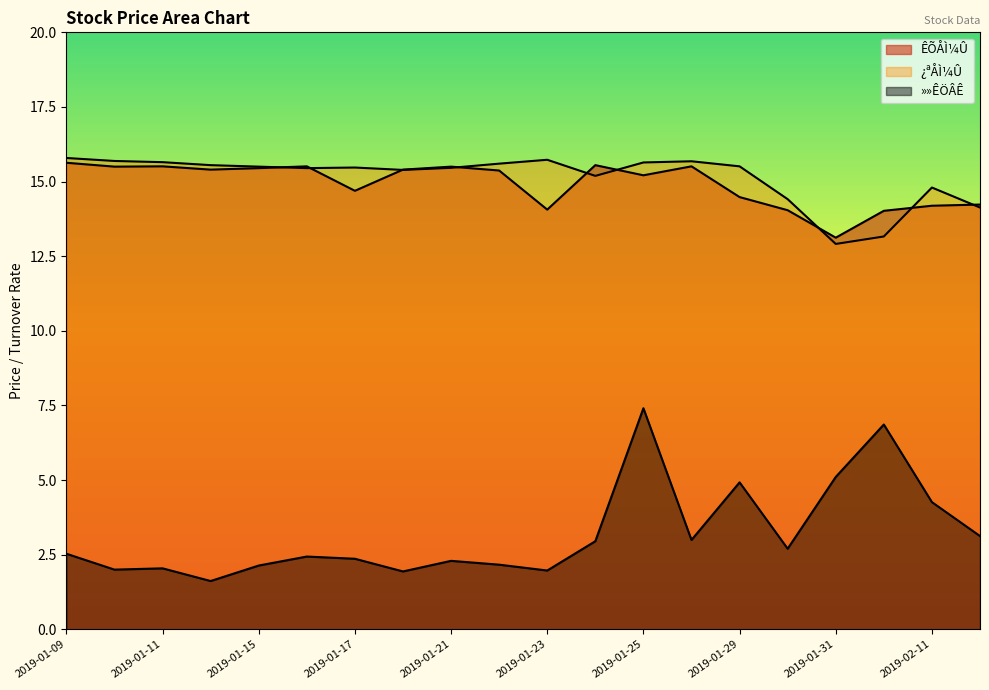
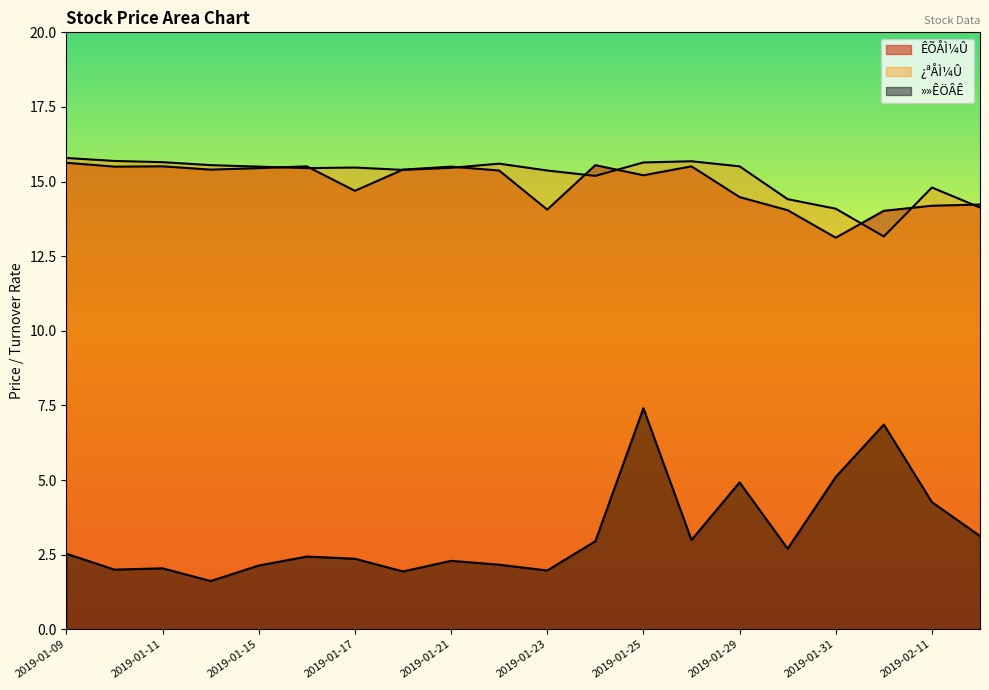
  {
    "ÊÕÅÌ¼Û": {
      "2019-01-09": 15.6,
      "2019-01-11": 15.5,
      "2019-01-17": 14.7,
      "2019-01-23": 14.1,
      "2019-01-25": 15.2,
      "2019-01-29": 14.5,
      "2019-01-31": 13.1,
      "2019-02-11": 14.2
    },
    "¿ªÅÌ¼Û": {
      "2019-01-09": 15.8,
      "2019-01-11": 15.7,
      "2019-01-17": 15.5,
-     "2019-01-23": 15.7,
+     "2019-01-23": 15.4,
      "2019-01-25": 15.6,
      "2019-01-29": 15.5,
-     "2019-01-31": 12.9,
+     "2019-01-31": 14.1,
      "2019-02-11": 14.8
    },
    "»»ÊÖÂÊ": {
      "2019-01-09": 2.5,
      "2019-01-11": 2.0,
      "2019-01-15": 2.1,
      "2019-01-17": 2.4,
      "2019-01-21": 2.3,
      "2019-01-23": 2.0,
      "2019-01-25": 7.4,
      "2019-01-29": 4.9,
      "2019-01-31": 5.1,
      "2019-02-11": 4.3
    }
  }
